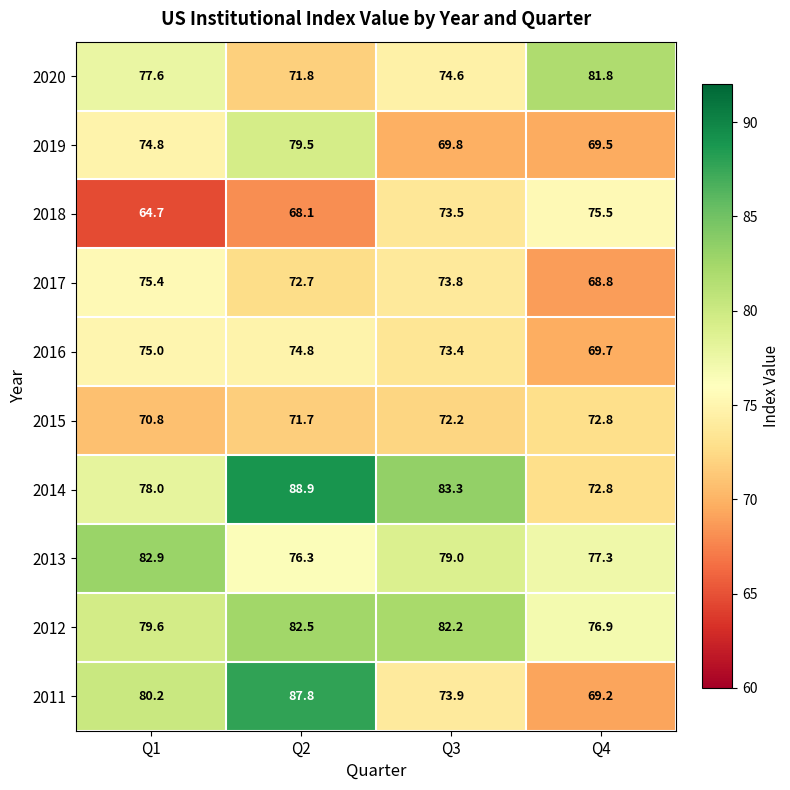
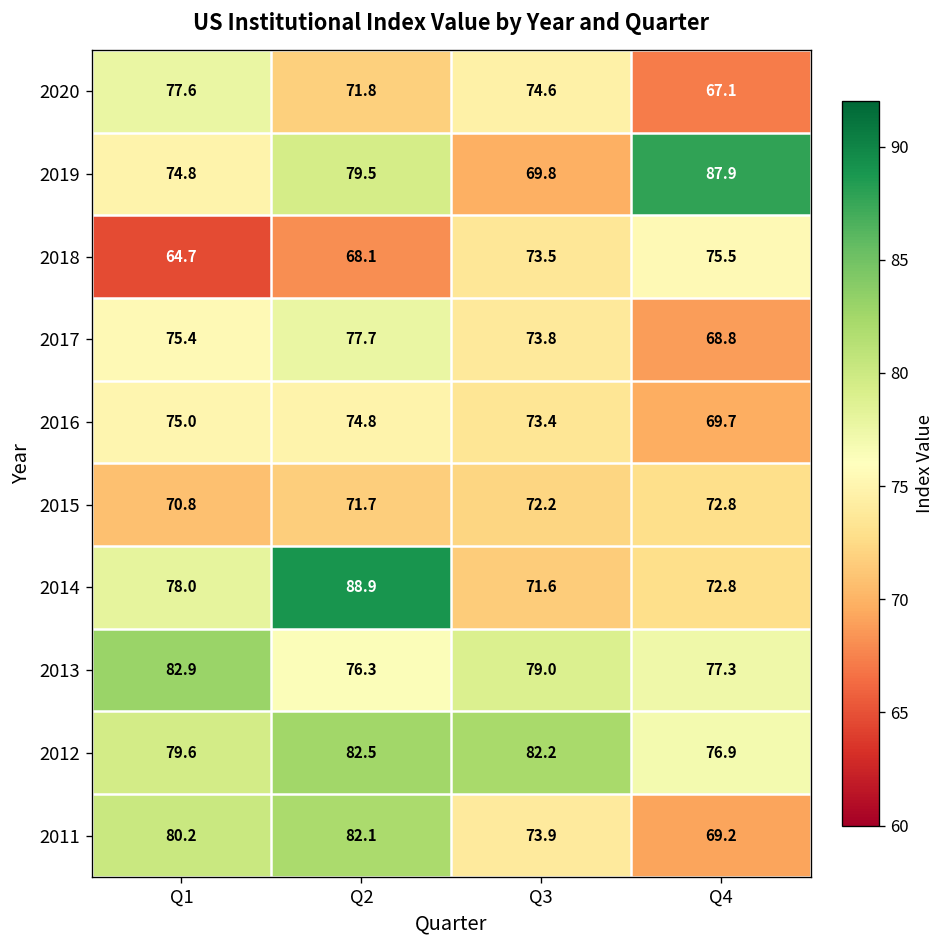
  {
    "2020": {
      "Q1": 77.6,
      "Q2": 71.8,
      "Q3": 74.6,
-     "Q4": 81.8
+     "Q4": 67.1
    },
    "2019": {
      "Q1": 74.8,
      "Q2": 79.5,
      "Q3": 69.8,
-     "Q4": 69.5
+     "Q4": 87.9
    },
    "2018": {
      "Q1": 64.7,
      "Q2": 68.1,
      "Q3": 73.5,
      "Q4": 75.5
    },
    "2017": {
      "Q1": 75.4,
-     "Q2": 72.7,
+     "Q2": 77.7,
      "Q3": 73.8,
      "Q4": 68.8
    },
    "2016": {
      "Q1": 75.0,
      "Q2": 74.8,
      "Q3": 73.4,
      "Q4": 69.7
    },
    "2015": {
      "Q1": 70.8,
      "Q2": 71.7,
      "Q3": 72.2,
      "Q4": 72.8
    },
    "2014": {
      "Q1": 78.0,
      "Q2": 88.9,
-     "Q3": 83.3,
+     "Q3": 71.6,
      "Q4": 72.8
    },
    "2013": {
      "Q1": 82.9,
      "Q2": 76.3,
      "Q3": 79.0,
      "Q4": 77.3
    },
    "2012": {
      "Q1": 79.6,
      "Q2": 82.5,
      "Q3": 82.2,
      "Q4": 76.9
    },
    "2011": {
      "Q1": 80.2,
-     "Q2": 87.8,
+     "Q2": 82.1,
      "Q3": 73.9,
      "Q4": 69.2
    }
  }
